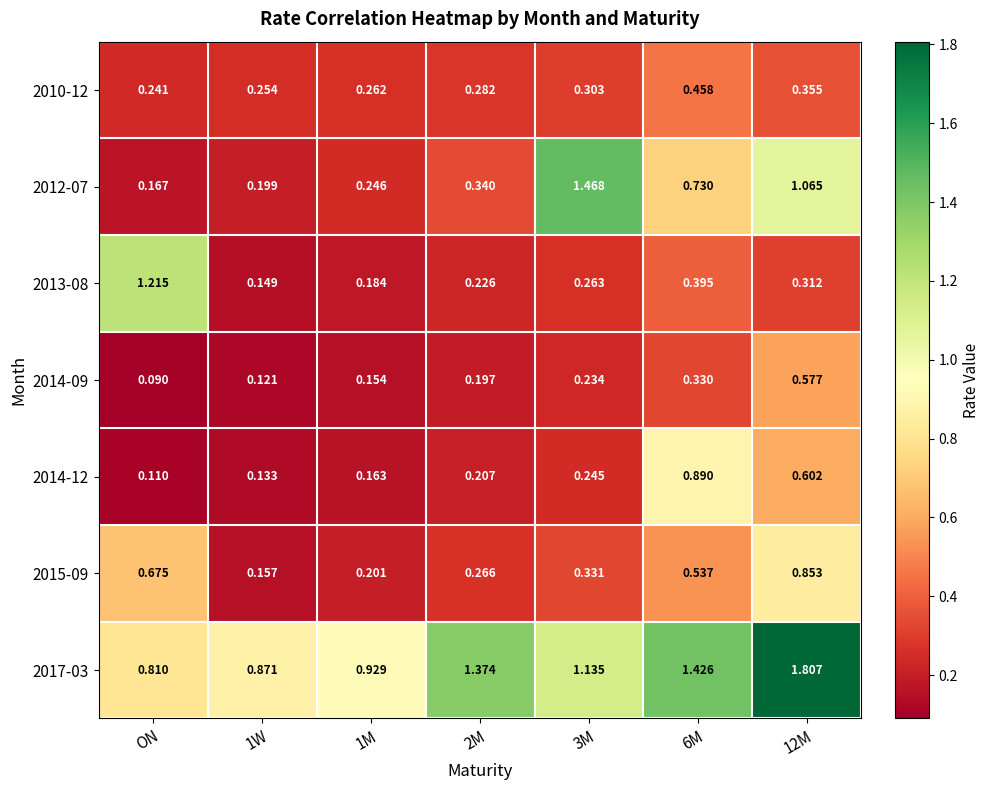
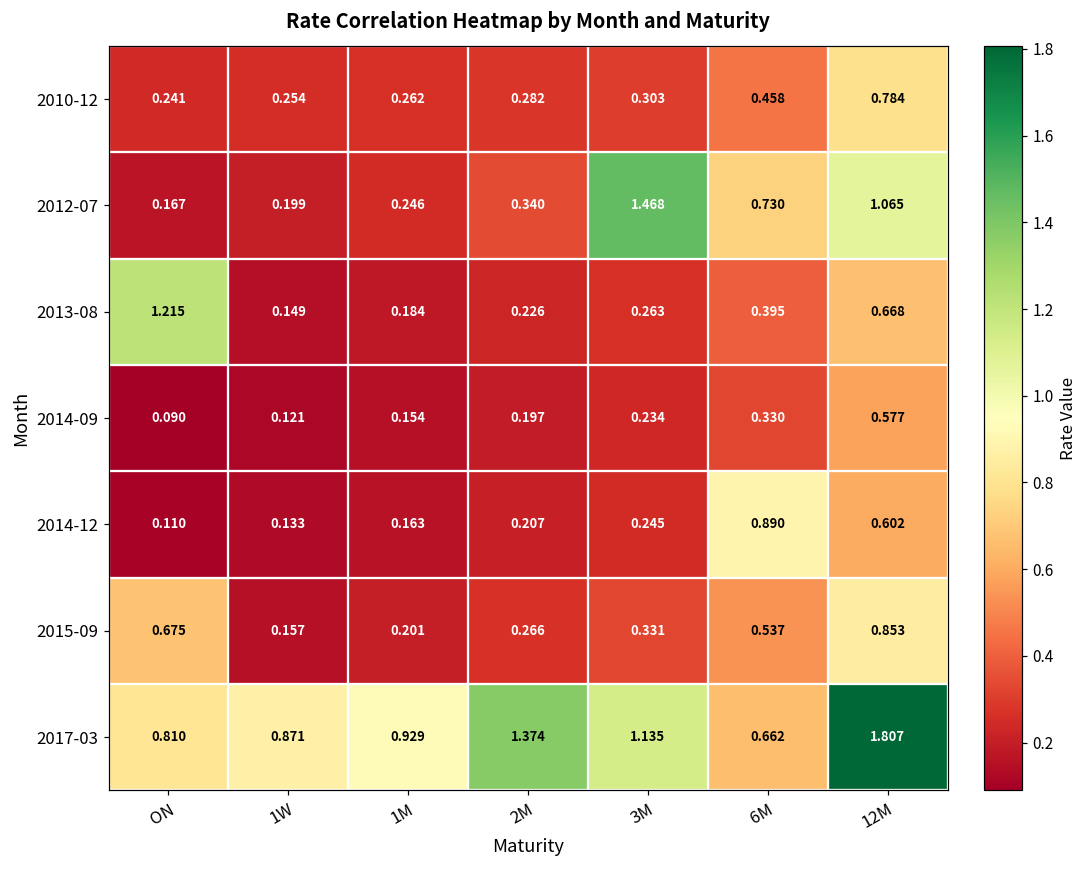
  {
    "2010-12": {
      "ON": 0.241,
      "1W": 0.254,
      "1M": 0.262,
      "2M": 0.282,
      "3M": 0.303,
      "6M": 0.458,
-     "12M": 0.355
+     "12M": 0.784
    },
    "2012-07": {
      "ON": 0.167,
      "1W": 0.199,
      "1M": 0.246,
      "2M": 0.340,
      "3M": 1.468,
      "6M": 0.730,
      "12M": 1.065
    },
    "2013-08": {
      "ON": 1.215,
      "1W": 0.149,
      "1M": 0.184,
      "2M": 0.226,
      "3M": 0.263,
      "6M": 0.395,
-     "12M": 0.312
+     "12M": 0.668
    },
    "2014-09": {
      "ON": 0.090,
      "1W": 0.121,
      "1M": 0.154,
      "2M": 0.197,
      "3M": 0.234,
      "6M": 0.330,
      "12M": 0.577
    },
    "2014-12": {
      "ON": 0.110,
      "1W": 0.133,
      "1M": 0.163,
      "2M": 0.207,
      "3M": 0.245,
      "6M": 0.890,
      "12M": 0.602
    },
    "2015-09": {
      "ON": 0.675,
      "1W": 0.157,
      "1M": 0.201,
      "2M": 0.266,
      "3M": 0.331,
      "6M": 0.537,
      "12M": 0.853
    },
    "2017-03": {
      "ON": 0.810,
      "1W": 0.871,
      "1M": 0.929,
      "2M": 1.374,
      "3M": 1.135,
-     "6M": 1.426,
+     "6M": 0.662,
      "12M": 1.807
    }
  }
